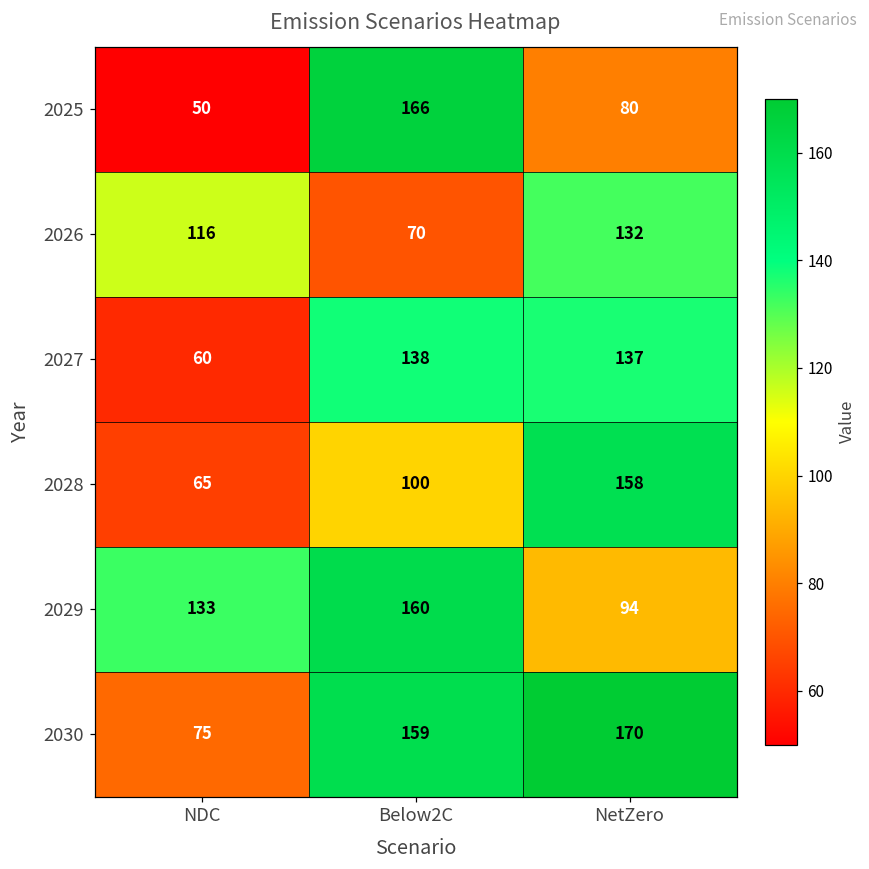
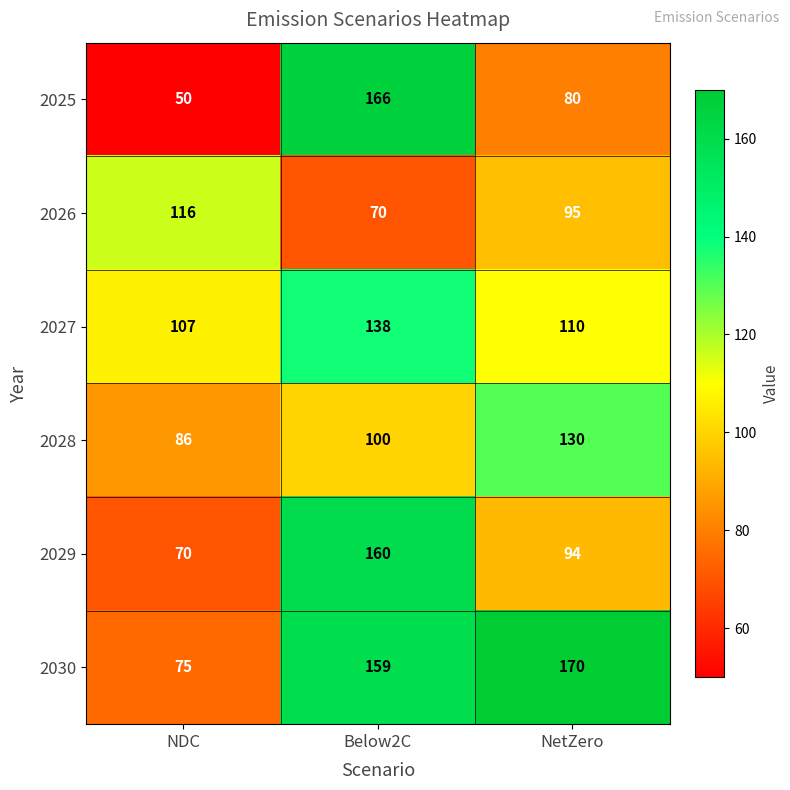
  {
    "2025": {
      "NDC": 50,
      "Below2C": 166,
      "NetZero": 80
    },
    "2026": {
      "NDC": 116,
      "Below2C": 70,
-     "NetZero": 132
+     "NetZero": 95
    },
    "2027": {
-     "NDC": 60,
+     "NDC": 107,
      "Below2C": 138,
-     "NetZero": 137
+     "NetZero": 110
    },
    "2028": {
-     "NDC": 65,
+     "NDC": 86,
      "Below2C": 100,
-     "NetZero": 158
+     "NetZero": 130
    },
    "2029": {
-     "NDC": 133,
+     "NDC": 70,
      "Below2C": 160,
      "NetZero": 94
    },
    "2030": {
      "NDC": 75,
      "Below2C": 159,
      "NetZero": 170
    }
  }
